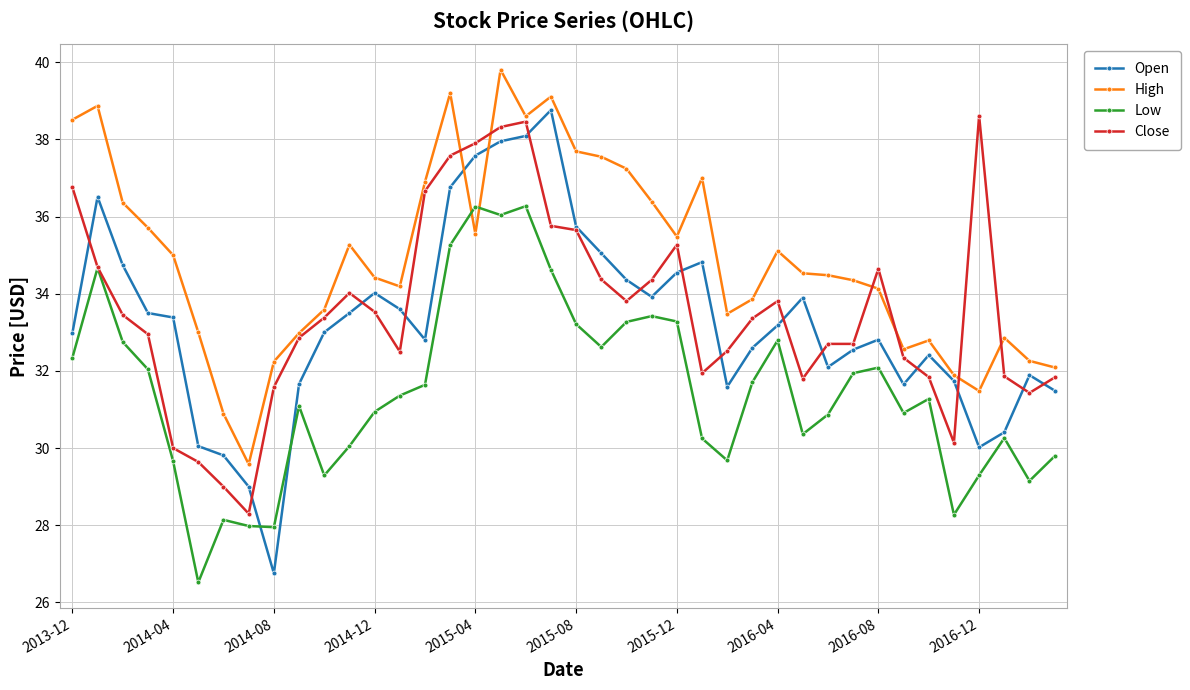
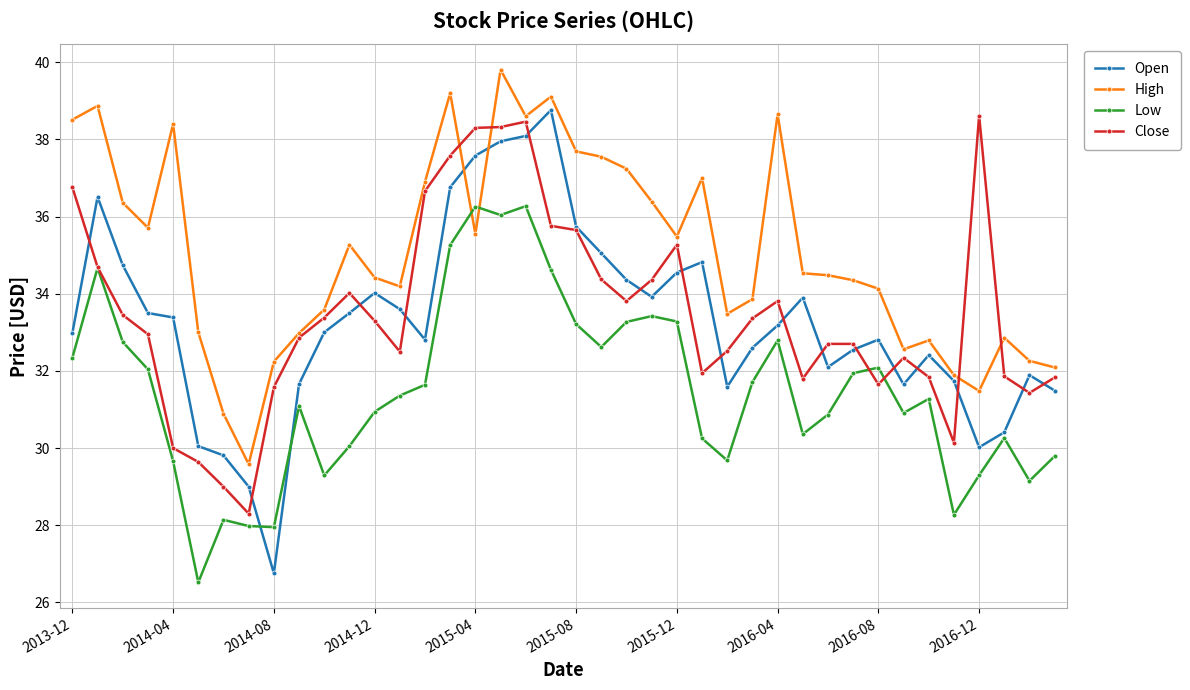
  {
    "Open": {
      "2013-12": 33.0,
      "2014-04": 33.4,
      "2014-08": 26.8,
      "2014-12": 34.0,
      "2015-04": 37.6,
      "2015-08": 35.7,
      "2015-12": 34.5,
      "2016-04": 33.2,
      "2016-08": 32.8,
      "2016-12": 30.0
    },
    "High": {
      "2013-12": 38.5,
-     "2014-04": 35.0,
+     "2014-04": 38.4,
      "2014-08": 32.2,
      "2014-12": 34.4,
      "2015-04": 35.6,
      "2015-08": 37.7,
      "2015-12": 35.5,
-     "2016-04": 35.1,
+     "2016-04": 38.7,
      "2016-08": 34.1,
      "2016-12": 31.5
    },
    "Low": {
      "2013-12": 32.3,
      "2014-04": 29.7,
      "2014-08": 28.0,
      "2014-12": 30.9,
      "2015-04": 36.3,
      "2015-08": 33.2,
      "2015-12": 33.3,
      "2016-04": 32.8,
      "2016-08": 32.1,
      "2016-12": 29.3
    },
    "Close": {
      "2013-12": 36.8,
      "2014-04": 30.0,
      "2014-08": 31.6,
-     "2014-12": 33.5,
-     "2015-04": 37.9,
+     "2014-12": 33.3,
+     "2015-04": 38.3,
      "2015-08": 35.7,
      "2015-12": 35.3,
      "2016-04": 33.8,
-     "2016-08": 34.6,
+     "2016-08": 31.6,
      "2016-12": 38.6
    }
  }
